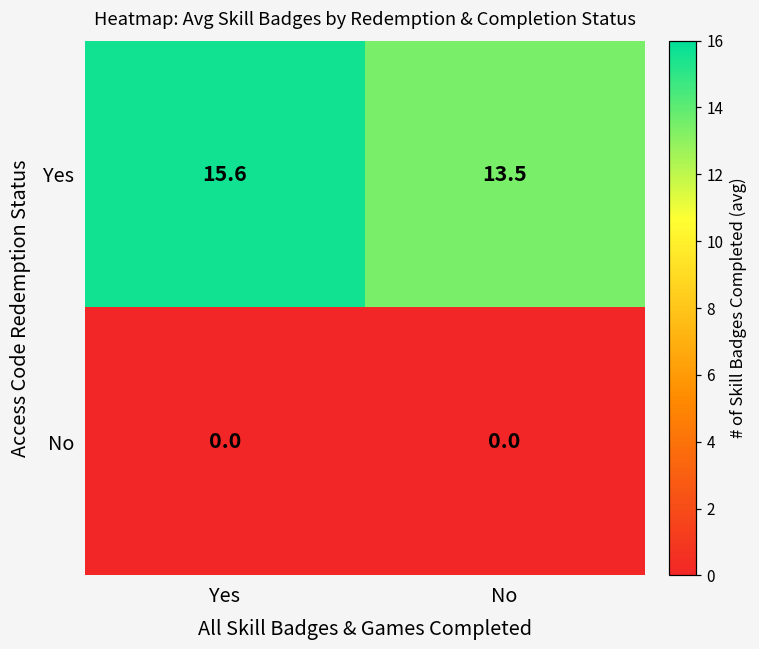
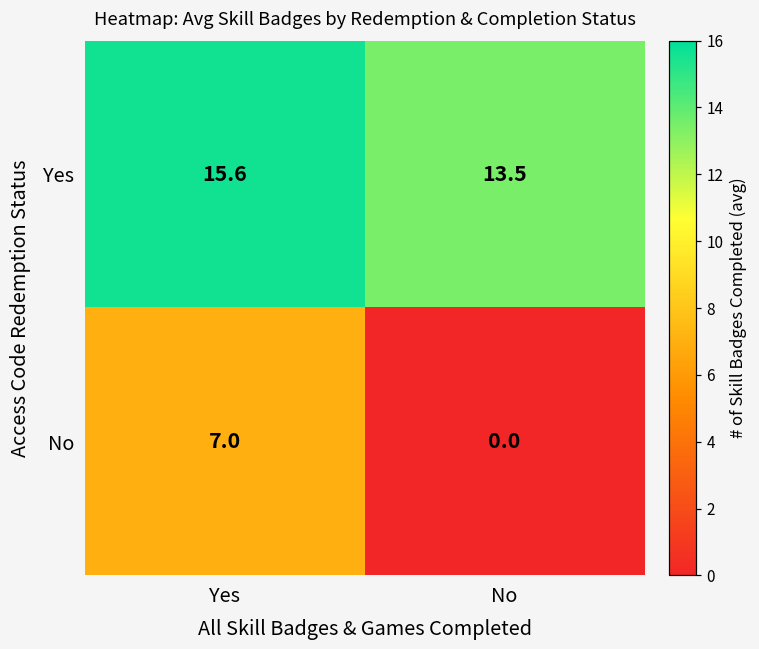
  {
    "Yes": {
      "Yes": 15.6,
      "No": 13.5
    },
    "No": {
-     "Yes": 0.0,
+     "Yes": 7.0,
      "No": 0.0
    }
  }
